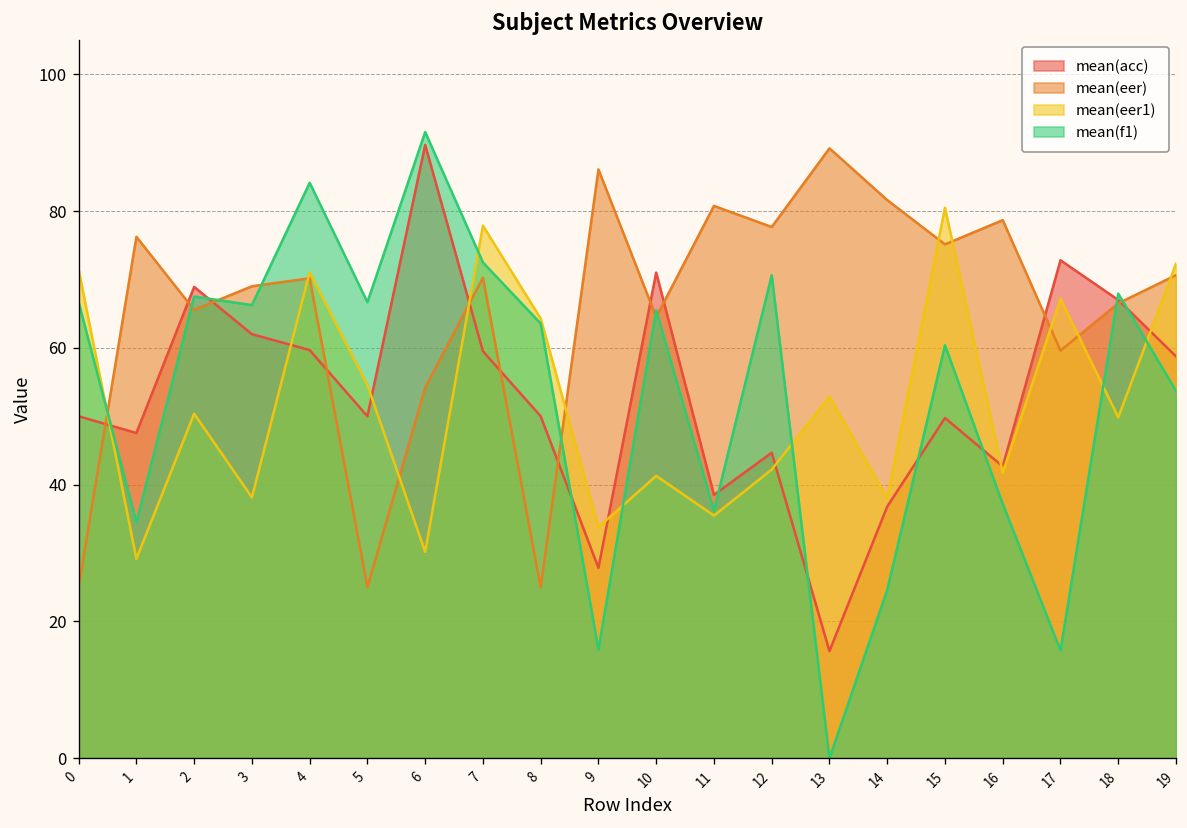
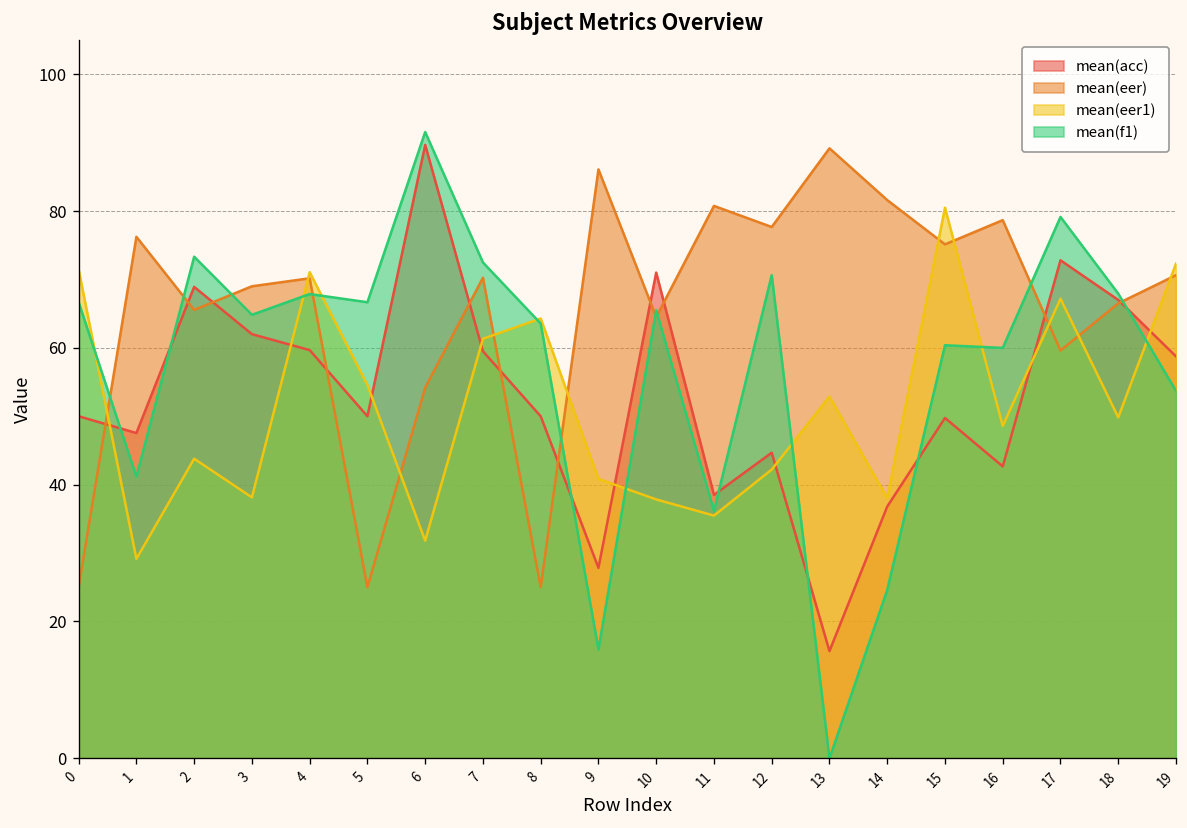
  {
    "mean(eer1)": {
      "0": 71,
      "1": 29,
-     "2": 50,
+     "2": 44,
      "3": 38,
      "4": 71,
      "5": 55,
-     "6": 30,
-     "7": 78,
+     "6": 32,
+     "7": 61,
      "8": 64,
-     "9": 34,
-     "10": 41,
+     "9": 41,
+     "10": 38,
      "11": 35,
      "12": 42,
      "13": 53,
      "14": 38,
      "15": 80,
-     "16": 42,
+     "16": 49,
      "17": 67,
      "18": 50,
      "19": 72
    },
    "mean(f1)": {
      "0": 67,
-     "1": 34,
-     "2": 68,
-     "3": 66,
-     "4": 84,
+     "1": 41,
+     "2": 73,
+     "3": 65,
+     "4": 68,
      "5": 67,
      "6": 92,
      "7": 72,
      "8": 64,
      "9": 16,
      "10": 65,
      "11": 36,
      "12": 71,
      "13": 0,
      "14": 25,
      "15": 60,
-     "16": 37,
-     "17": 16,
+     "16": 60,
+     "17": 79,
      "18": 68,
      "19": 54
    }
  }
